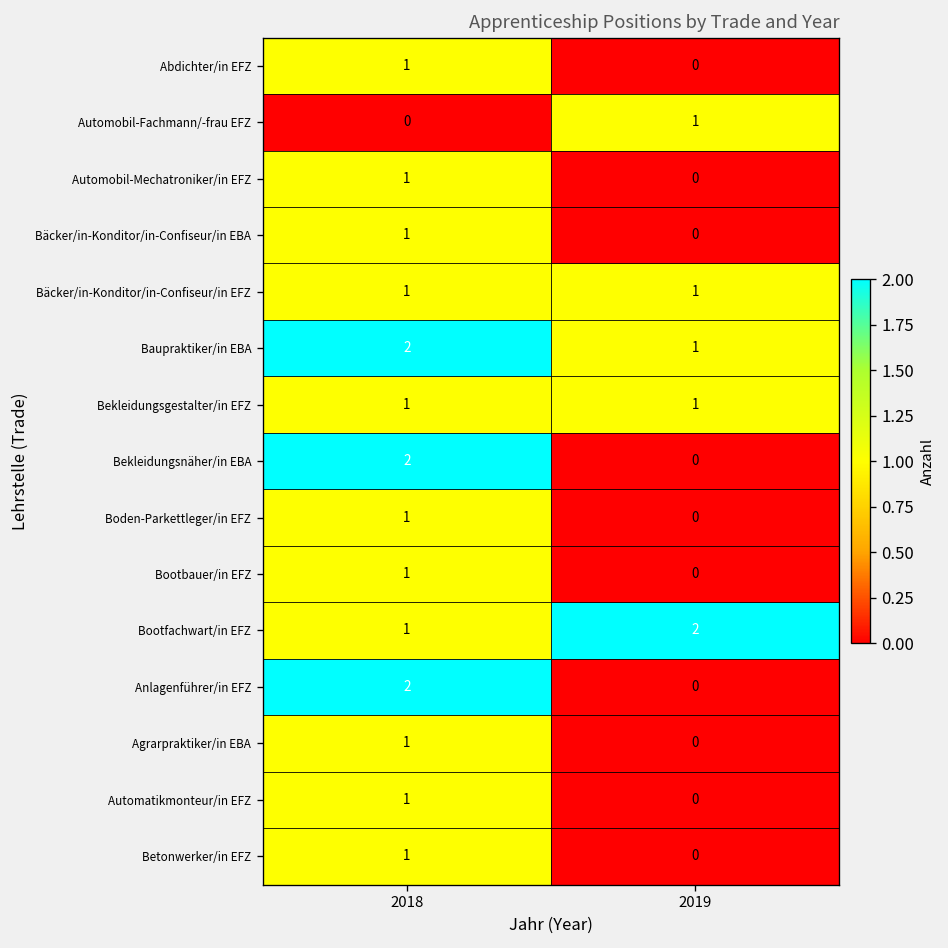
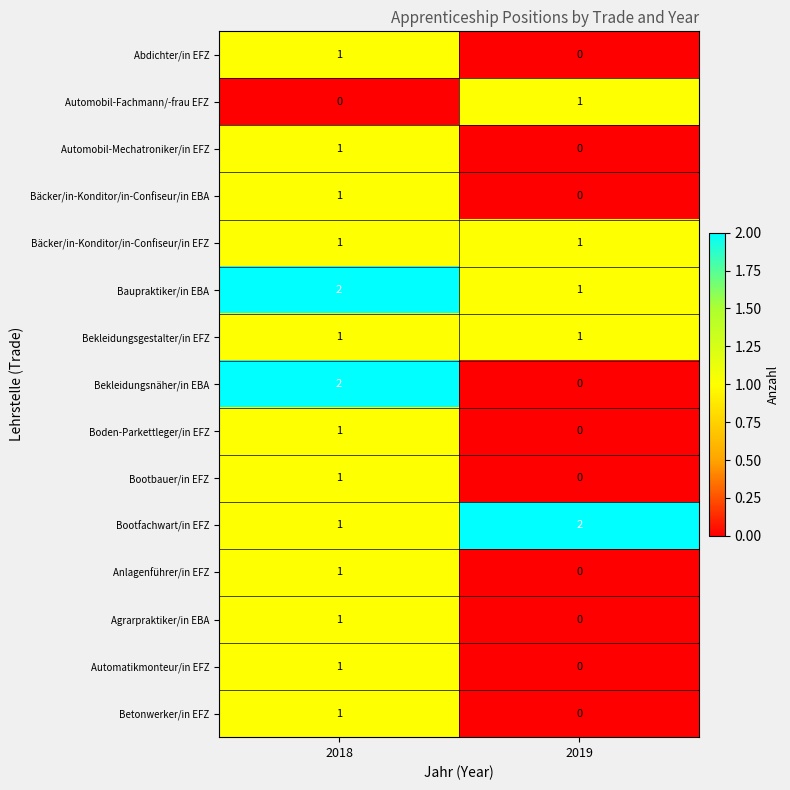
  {
    "Abdichter/in EFZ": {
      "2018": 1,
      "2019": 0
    },
    "Automobil-Fachmann/-frau EFZ": {
      "2018": 0,
      "2019": 1
    },
    "Automobil-Mechatroniker/in EFZ": {
      "2018": 1,
      "2019": 0
    },
    "Bäcker/in-Konditor/in-Confiseur/in EBA": {
      "2018": 1,
      "2019": 0
    },
    "Bäcker/in-Konditor/in-Confiseur/in EFZ": {
      "2018": 1,
      "2019": 1
    },
    "Baupraktiker/in EBA": {
      "2018": 2,
      "2019": 1
    },
    "Bekleidungsgestalter/in EFZ": {
      "2018": 1,
      "2019": 1
    },
    "Bekleidungsnäher/in EBA": {
      "2018": 2,
      "2019": 0
    },
    "Boden-Parkettleger/in EFZ": {
      "2018": 1,
      "2019": 0
    },
    "Bootbauer/in EFZ": {
      "2018": 1,
      "2019": 0
    },
    "Bootfachwart/in EFZ": {
      "2018": 1,
      "2019": 2
    },
    "Anlagenführer/in EFZ": {
-     "2018": 2,
+     "2018": 1,
      "2019": 0
    },
    "Agrarpraktiker/in EBA": {
      "2018": 1,
      "2019": 0
    },
    "Automatikmonteur/in EFZ": {
      "2018": 1,
      "2019": 0
    },
    "Betonwerker/in EFZ": {
      "2018": 1,
      "2019": 0
    }
  }
